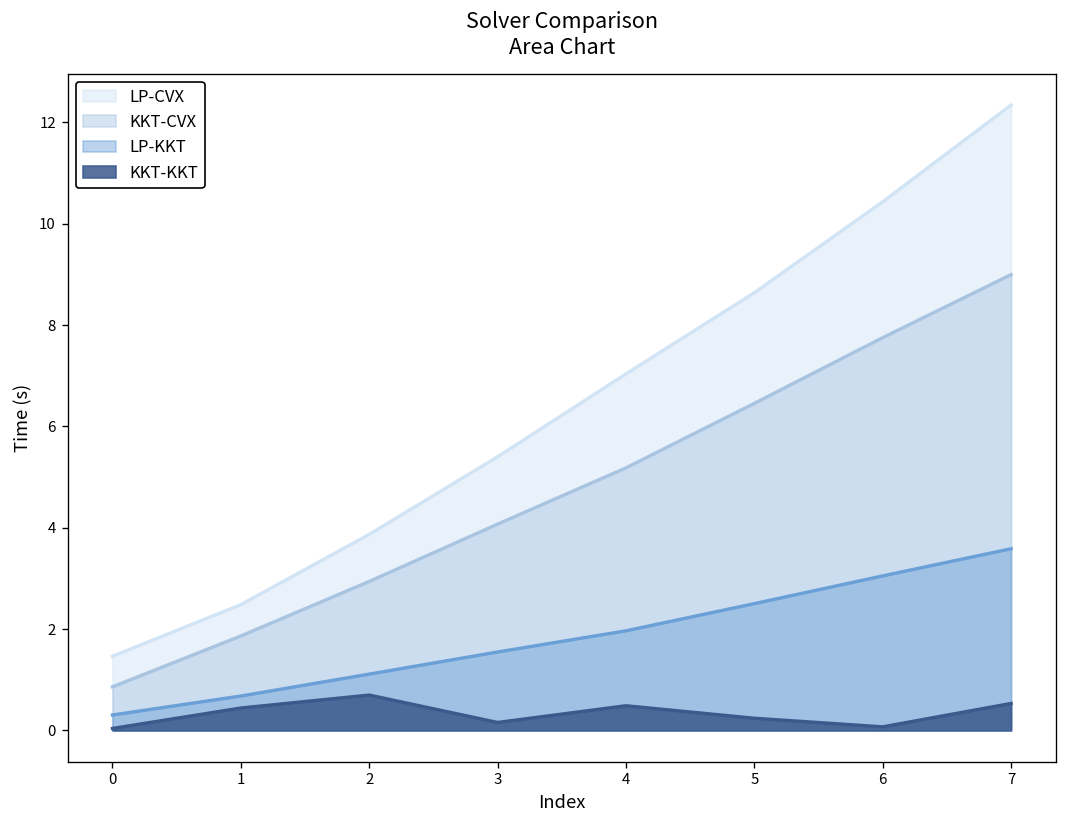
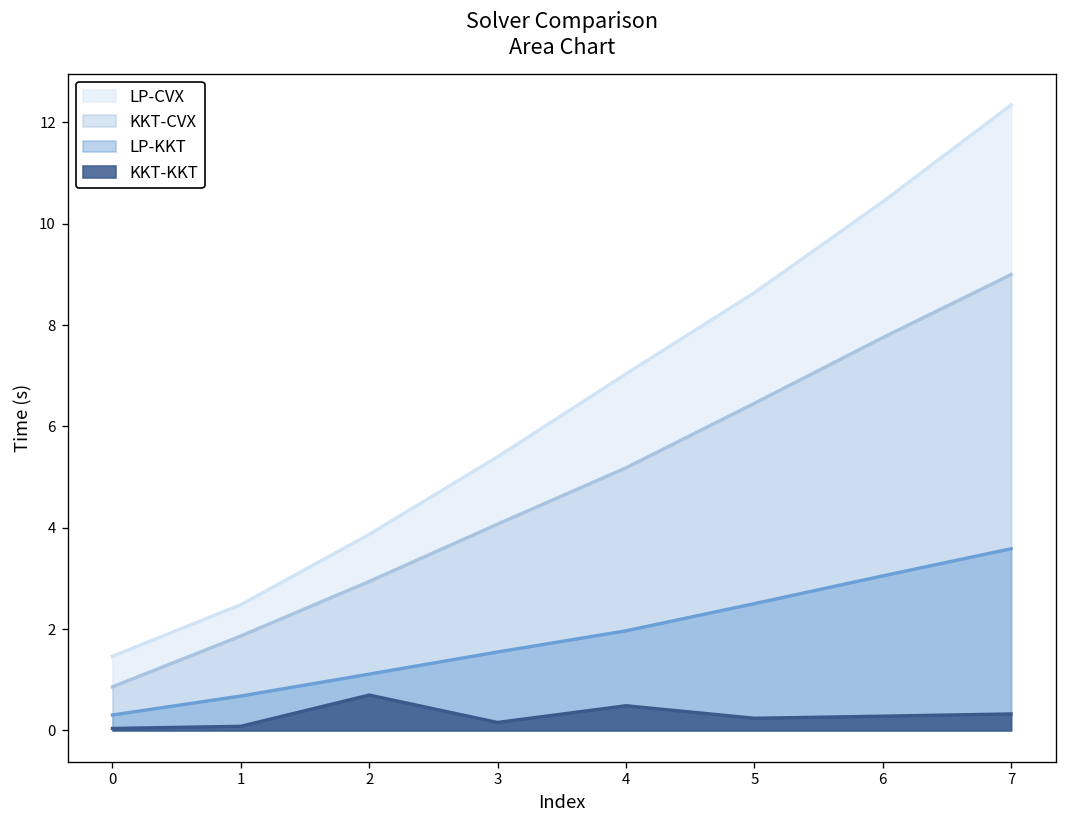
  {
    "KKT-KKT": {
      "0": 0.0,
-     "1": 0.4,
+     "1": 0.1,
      "2": 0.7,
      "3": 0.2,
      "4": 0.5,
      "5": 0.2,
-     "6": 0.1,
-     "7": 0.5
+     "6": 0.3,
+     "7": 0.3
    }
  }
